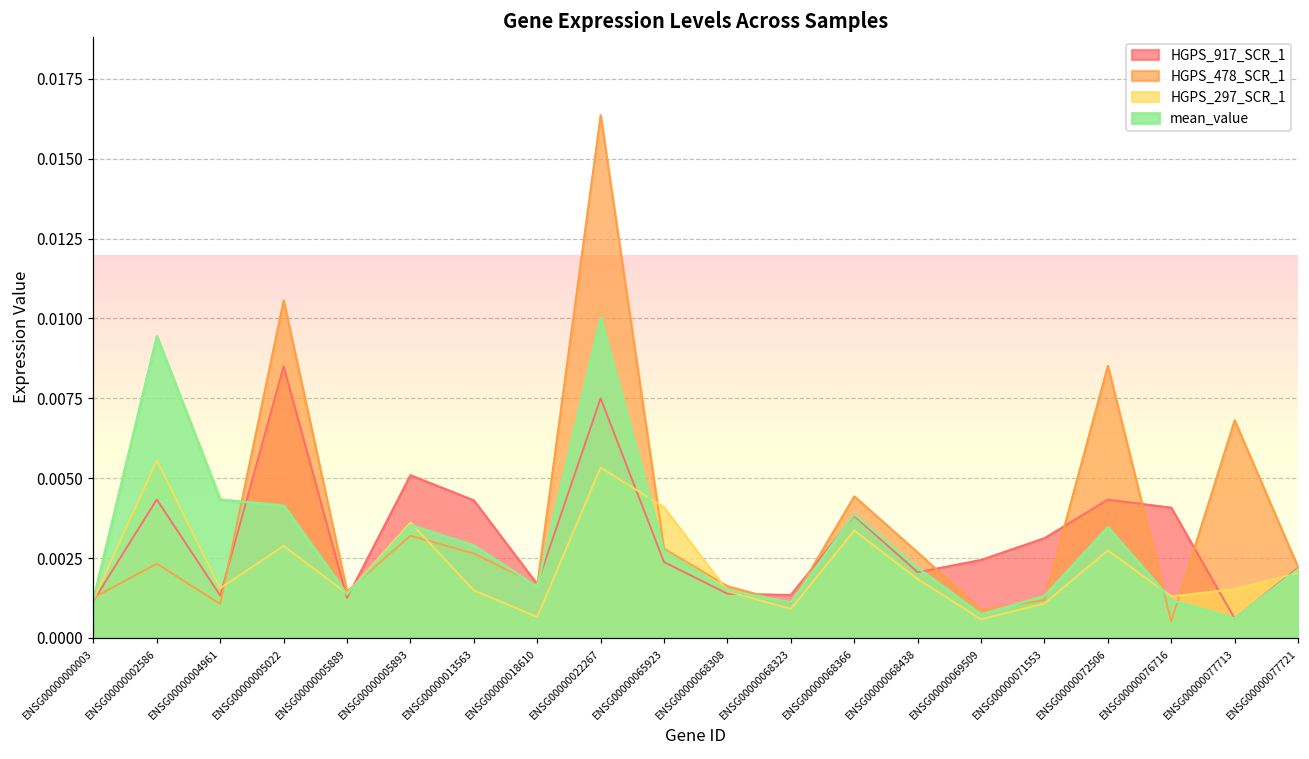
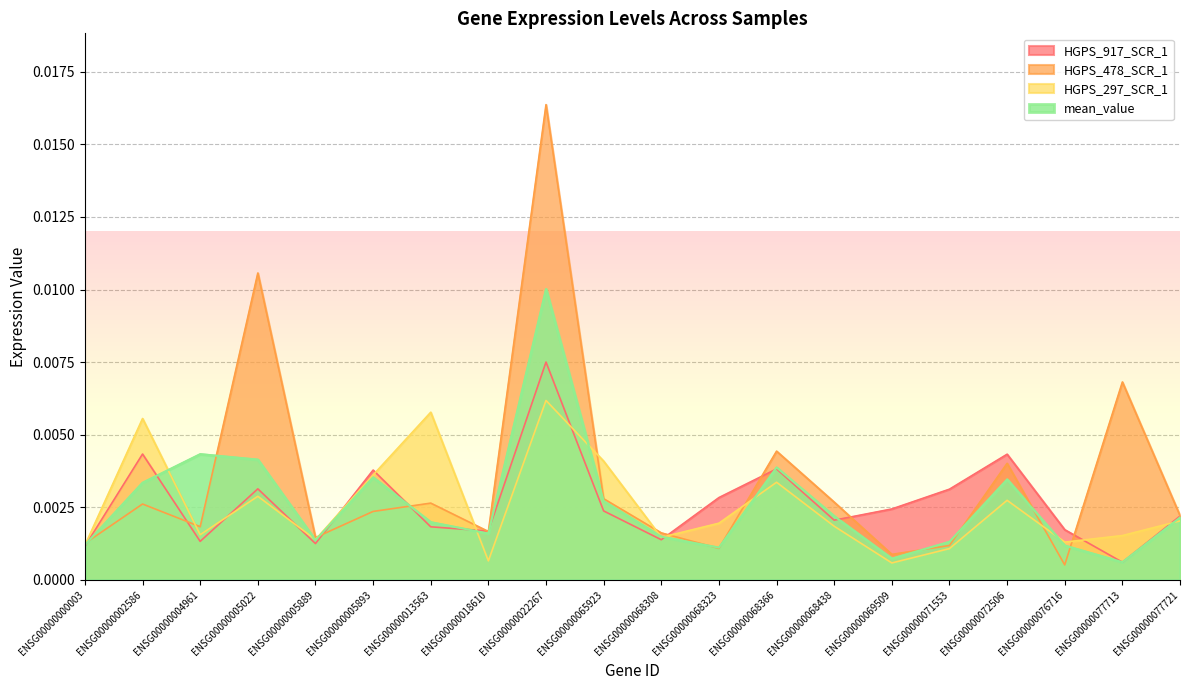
  {
    "HGPS_917_SCR_1": {
      "ENSG00000002586": 0.0043,
      "ENSG00000004961": 0.0013,
-     "ENSG00000005022": 0.0085,
+     "ENSG00000005022": 0.0031,
      "ENSG00000005889": 0.0013,
-     "ENSG00000005893": 0.0051,
-     "ENSG00000013563": 0.0043,
+     "ENSG00000005893": 0.0038,
+     "ENSG00000013563": 0.0018,
      "ENSG00000022267": 0.0075,
      "ENSG00000065923": 0.0024,
-     "ENSG00000068323": 0.0013,
+     "ENSG00000068323": 0.0028,
      "ENSG00000068438": 0.0021,
      "ENSG00000069509": 0.0024,
      "ENSG00000071553": 0.0031,
      "ENSG00000072506": 0.0043,
-     "ENSG00000076716": 0.0041
+     "ENSG00000076716": 0.0017
    },
    "HGPS_478_SCR_1": {
-     "ENSG00000002586": 0.0023,
-     "ENSG00000004961": 0.0011,
+     "ENSG00000002586": 0.0026,
+     "ENSG00000004961": 0.0018,
      "ENSG00000005022": 0.0106,
-     "ENSG00000005893": 0.0032,
+     "ENSG00000005893": 0.0024,
      "ENSG00000013563": 0.0026,
      "ENSG00000022267": 0.0164,
      "ENSG00000068308": 0.0016,
      "ENSG00000068366": 0.0044,
      "ENSG00000068438": 0.0027,
      "ENSG00000069509": 0.0009,
      "ENSG00000071553": 0.0012,
-     "ENSG00000072506": 0.0085,
+     "ENSG00000072506": 0.0040,
      "ENSG00000076716": 0.0005,
      "ENSG00000077713": 0.0068
    },
    "HGPS_297_SCR_1": {
      "ENSG00000002586": 0.0056,
      "ENSG00000004961": 0.0016,
      "ENSG00000005022": 0.0029,
-     "ENSG00000013563": 0.0015,
+     "ENSG00000013563": 0.0058,
      "ENSG00000018610": 0.0007,
-     "ENSG00000022267": 0.0053,
+     "ENSG00000022267": 0.0062,
      "ENSG00000065923": 0.0041,
-     "ENSG00000068323": 0.0009,
+     "ENSG00000068323": 0.0020,
      "ENSG00000068366": 0.0034,
      "ENSG00000068438": 0.0018,
      "ENSG00000069509": 0.0006,
      "ENSG00000071553": 0.0011,
      "ENSG00000072506": 0.0027,
      "ENSG00000076716": 0.0013,
      "ENSG00000077713": 0.0015,
      "ENSG00000077721": 0.0020
    },
    "mean_value": {
-     "ENSG00000002586": 0.0094,
+     "ENSG00000002586": 0.0033,
      "ENSG00000004961": 0.0043,
      "ENSG00000005022": 0.0041,
-     "ENSG00000013563": 0.0029,
+     "ENSG00000013563": 0.0020,
      "ENSG00000022267": 0.0100,
      "ENSG00000068438": 0.0022,
      "ENSG00000069509": 0.0007,
      "ENSG00000071553": 0.0013,
      "ENSG00000072506": 0.0035,
      "ENSG00000076716": 0.0012
    }
  }
